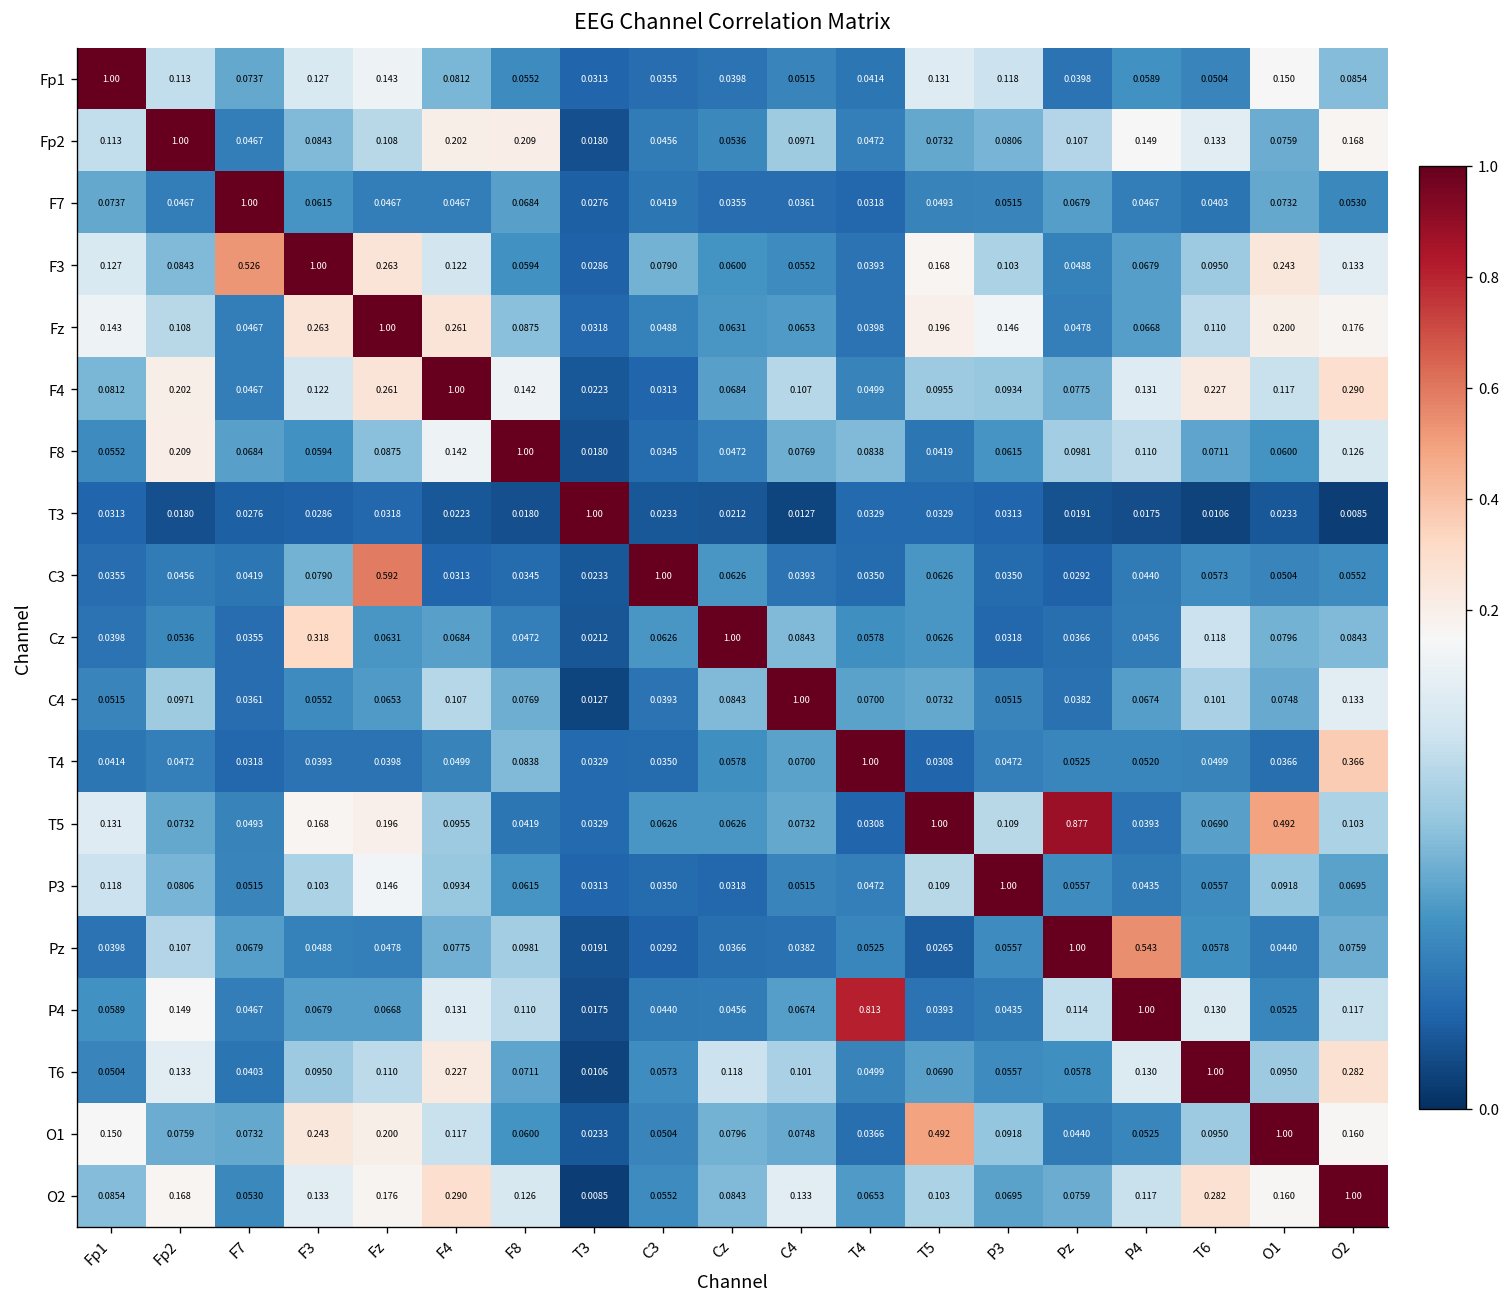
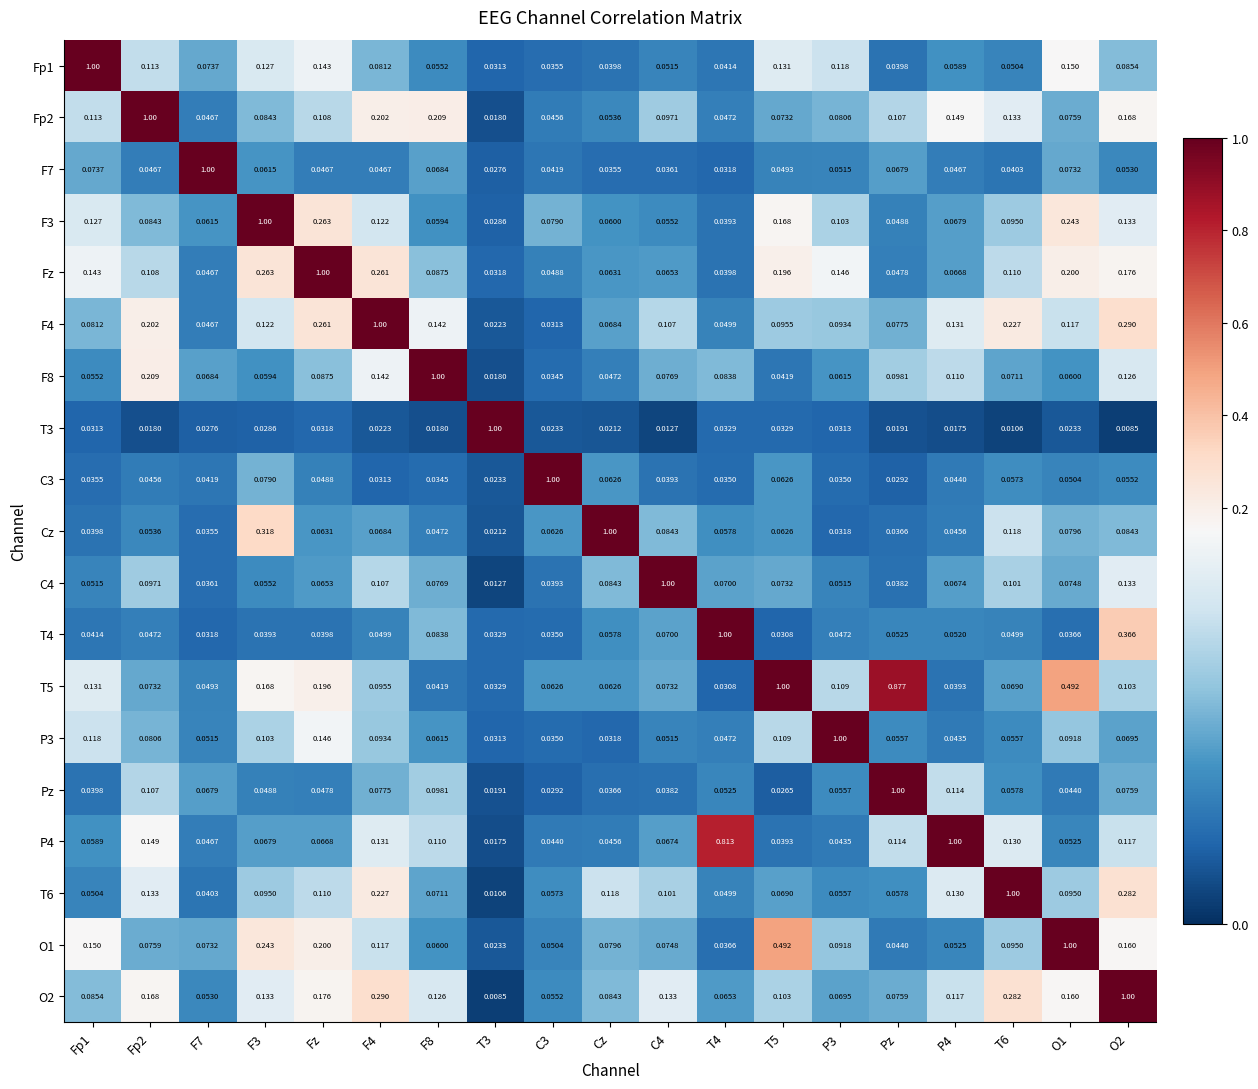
  {
    "F3": {
      "Fp1": 0.127,
      "Fp2": 0.0843,
-     "F7": 0.526,
+     "F7": 0.0615,
      "F3": 1.00,
      "Fz": 0.263,
      "F4": 0.122,
      "F8": 0.0594,
      "T3": 0.0286,
      "C3": 0.0790,
      "Cz": 0.0600,
      "C4": 0.0552,
      "T4": 0.0393,
      "T5": 0.168,
      "P3": 0.103,
      "Pz": 0.0488,
      "P4": 0.0679,
      "T6": 0.0950,
      "O1": 0.243,
      "O2": 0.133
    },
    "C3": {
      "Fp1": 0.0355,
      "Fp2": 0.0456,
      "F7": 0.0419,
      "F3": 0.0790,
-     "Fz": 0.592,
+     "Fz": 0.0488,
      "F4": 0.0313,
      "F8": 0.0345,
      "T3": 0.0233,
      "C3": 1.00,
      "Cz": 0.0626,
      "C4": 0.0393,
      "T4": 0.0350,
      "T5": 0.0626,
      "P3": 0.0350,
      "Pz": 0.0292,
      "P4": 0.0440,
      "T6": 0.0573,
      "O1": 0.0504,
      "O2": 0.0552
    },
    "Pz": {
      "Fp1": 0.0398,
      "Fp2": 0.107,
      "F7": 0.0679,
      "F3": 0.0488,
      "Fz": 0.0478,
      "F4": 0.0775,
      "F8": 0.0981,
      "T3": 0.0191,
      "C3": 0.0292,
      "Cz": 0.0366,
      "C4": 0.0382,
      "T4": 0.0525,
      "T5": 0.0265,
      "P3": 0.0557,
      "Pz": 1.00,
-     "P4": 0.543,
+     "P4": 0.114,
      "T6": 0.0578,
      "O1": 0.0440,
      "O2": 0.0759
    }
  }
